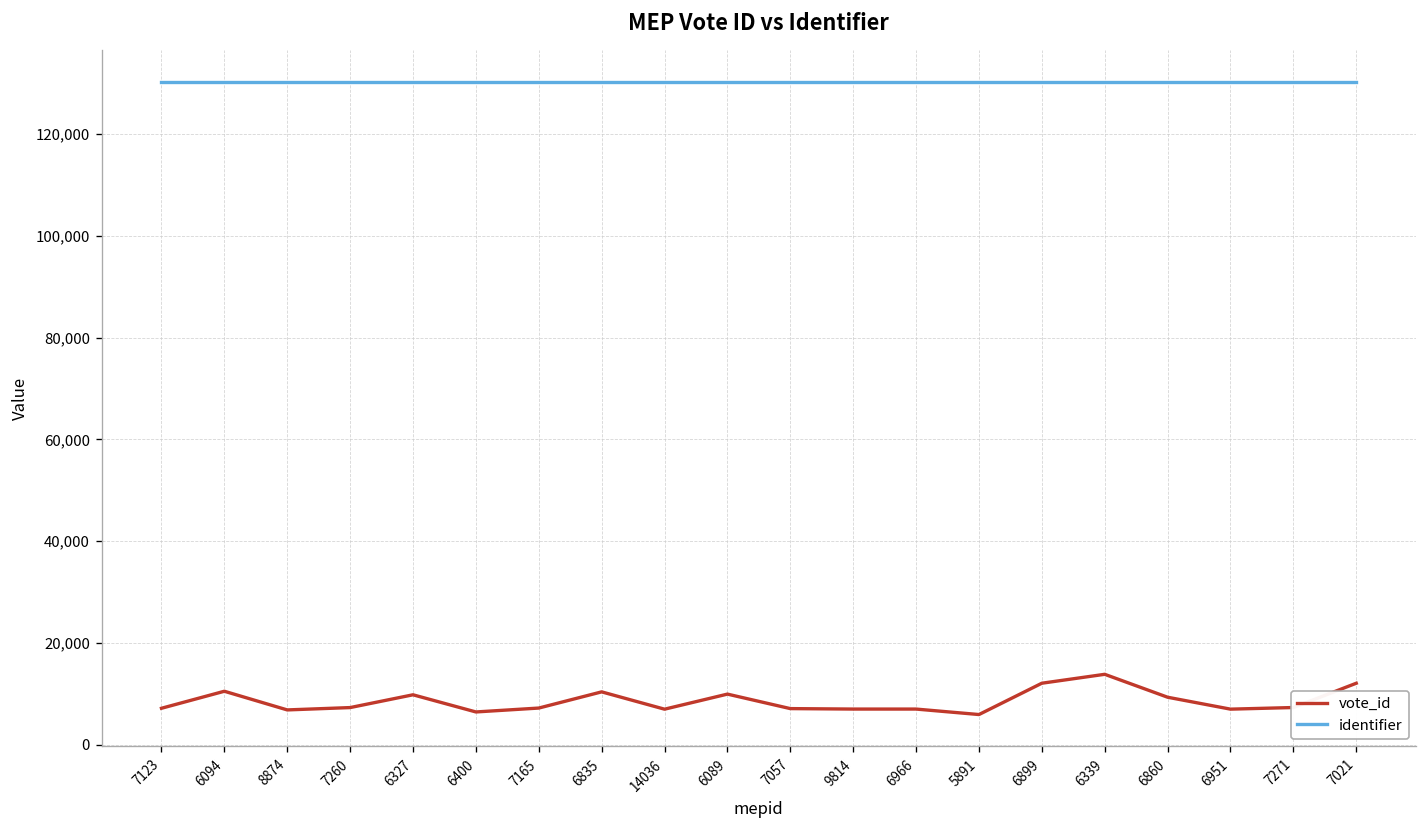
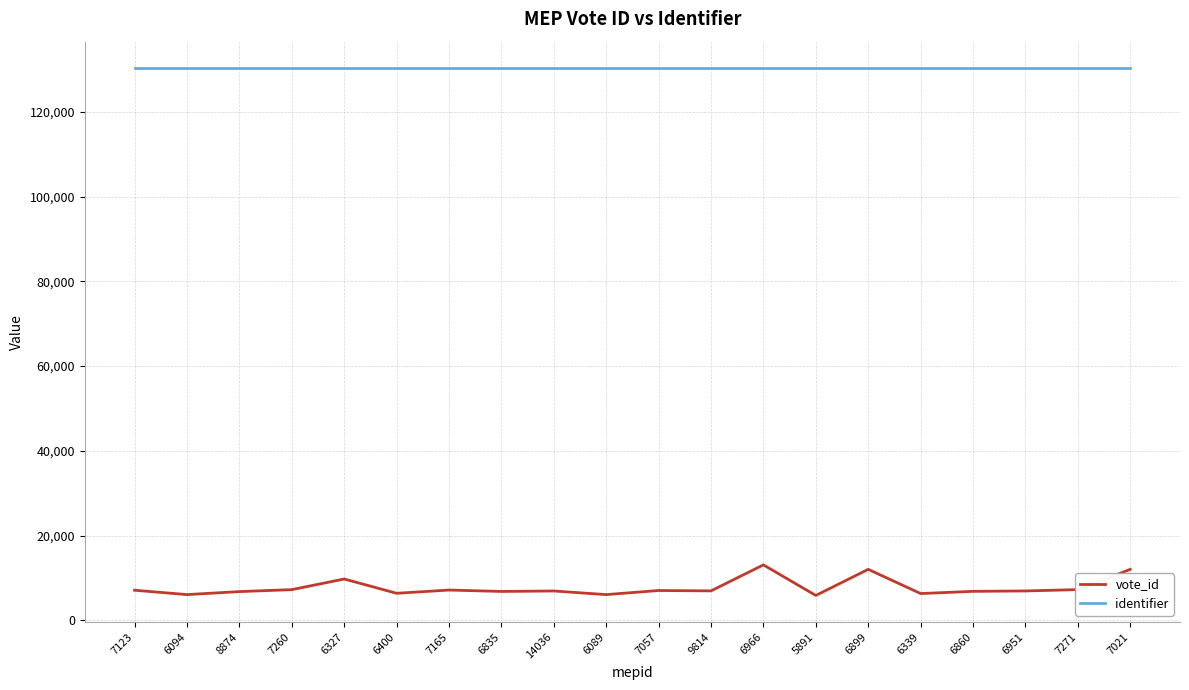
  {
    "vote_id": {
      "7123": "7,000",
-     "6094": "10,000",
+     "6094": "6,000",
      "8874": "7,000",
      "7260": "7,000",
      "6327": "10,000",
      "6400": "6,000",
      "7165": "7,000",
-     "6835": "10,000",
+     "6835": "7,000",
      "14036": "7,000",
-     "6089": "10,000",
+     "6089": "6,000",
      "7057": "7,000",
      "9814": "7,000",
-     "6966": "7,000",
+     "6966": "13,000",
      "5891": "6,000",
      "6899": "12,000",
-     "6339": "14,000",
-     "6860": "9,000",
+     "6339": "6,000",
+     "6860": "7,000",
      "6951": "7,000",
      "7021": "12,000"
    },
    "identifier": {
      "7123": "130,000",
      "6094": "130,000",
      "8874": "130,000",
      "7260": "130,000",
      "6327": "130,000",
      "6400": "130,000",
      "7165": "130,000",
      "6835": "130,000",
      "14036": "130,000",
      "6089": "130,000",
      "7057": "130,000",
      "9814": "130,000",
      "6966": "130,000",
      "5891": "130,000",
      "6899": "130,000",
      "6339": "130,000",
      "6860": "130,000",
      "6951": "130,000",
      "7271": "130,000",
      "7021": "130,000"
    }
  }
